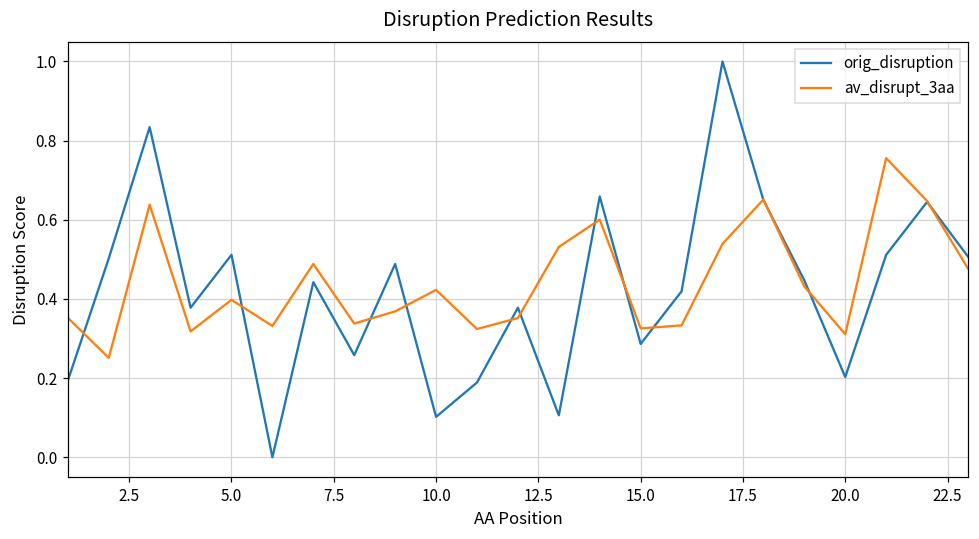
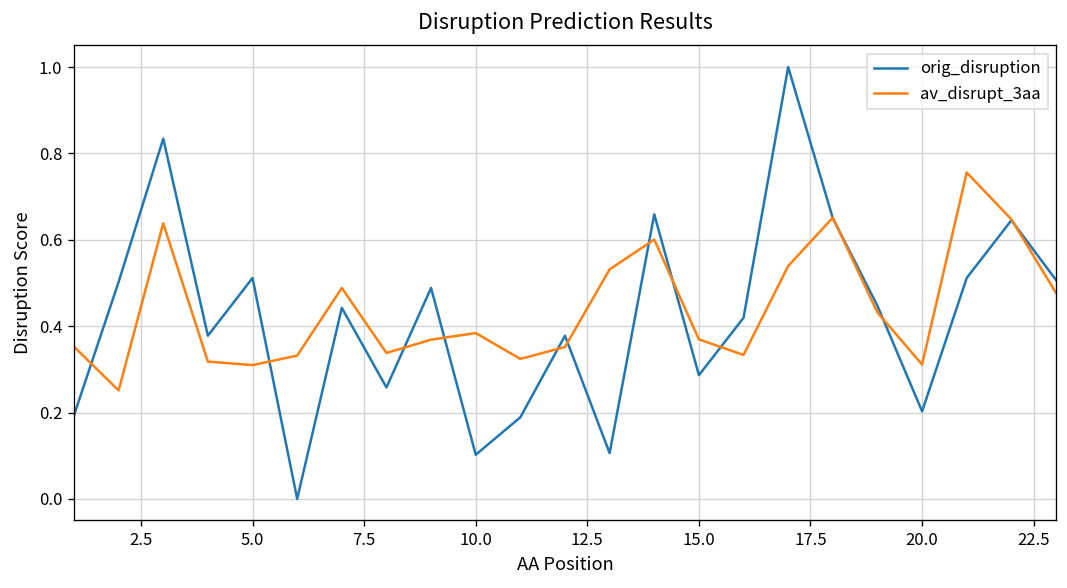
  {
    "orig_disruption": {
      "5.0": 0.51,
      "10.0": 0.10,
      "15.0": 0.29,
      "20.0": 0.20
    },
    "av_disrupt_3aa": {
-     "5.0": 0.40,
-     "10.0": 0.42,
-     "15.0": 0.33,
+     "5.0": 0.31,
+     "10.0": 0.38,
+     "15.0": 0.37,
      "20.0": 0.31
    }
  }
